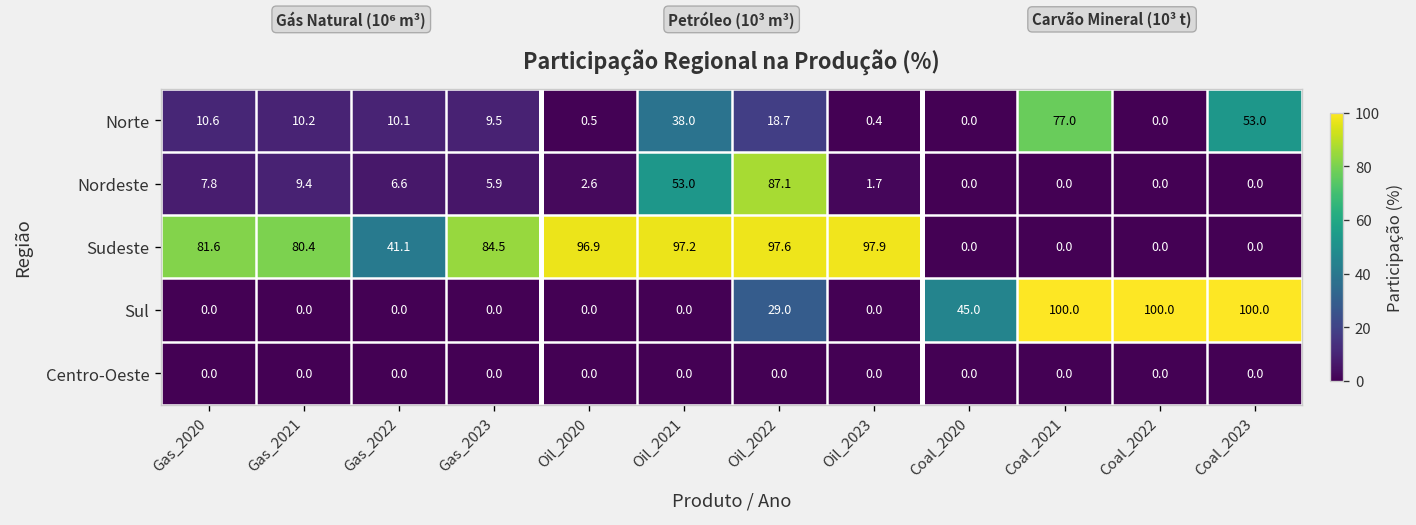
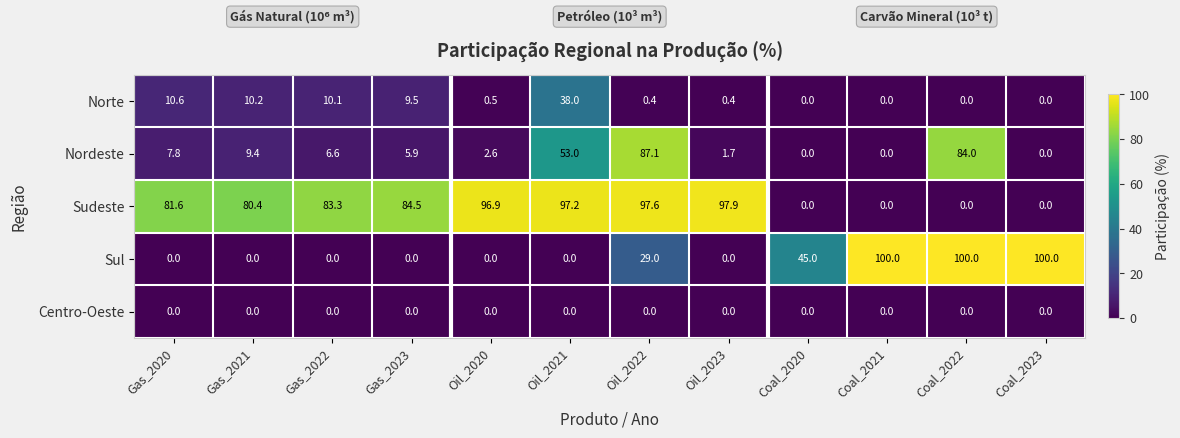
  {
    "Norte": {
      "Gas_2020": 10.6,
      "Gas_2021": 10.2,
      "Gas_2022": 10.1,
      "Gas_2023": 9.5,
      "Oil_2020": 0.5,
      "Oil_2021": 38.0,
-     "Oil_2022": 18.7,
+     "Oil_2022": 0.4,
      "Oil_2023": 0.4,
      "Coal_2020": 0.0,
-     "Coal_2021": 77.0,
+     "Coal_2021": 0.0,
      "Coal_2022": 0.0,
-     "Coal_2023": 53.0
+     "Coal_2023": 0.0
    },
    "Nordeste": {
      "Gas_2020": 7.8,
      "Gas_2021": 9.4,
      "Gas_2022": 6.6,
      "Gas_2023": 5.9,
      "Oil_2020": 2.6,
      "Oil_2021": 53.0,
      "Oil_2022": 87.1,
      "Oil_2023": 1.7,
      "Coal_2020": 0.0,
      "Coal_2021": 0.0,
-     "Coal_2022": 0.0,
+     "Coal_2022": 84.0,
      "Coal_2023": 0.0
    },
    "Sudeste": {
      "Gas_2020": 81.6,
      "Gas_2021": 80.4,
-     "Gas_2022": 41.1,
+     "Gas_2022": 83.3,
      "Gas_2023": 84.5,
      "Oil_2020": 96.9,
      "Oil_2021": 97.2,
      "Oil_2022": 97.6,
      "Oil_2023": 97.9,
      "Coal_2020": 0.0,
      "Coal_2021": 0.0,
      "Coal_2022": 0.0,
      "Coal_2023": 0.0
    },
    "Sul": {
      "Gas_2020": 0.0,
      "Gas_2021": 0.0,
      "Gas_2022": 0.0,
      "Gas_2023": 0.0,
      "Oil_2020": 0.0,
      "Oil_2021": 0.0,
      "Oil_2022": 29.0,
      "Oil_2023": 0.0,
      "Coal_2020": 45.0,
      "Coal_2021": 100.0,
      "Coal_2022": 100.0,
      "Coal_2023": 100.0
    },
    "Centro-Oeste": {
      "Gas_2020": 0.0,
      "Gas_2021": 0.0,
      "Gas_2022": 0.0,
      "Gas_2023": 0.0,
      "Oil_2020": 0.0,
      "Oil_2021": 0.0,
      "Oil_2022": 0.0,
      "Oil_2023": 0.0,
      "Coal_2020": 0.0,
      "Coal_2021": 0.0,
      "Coal_2022": 0.0,
      "Coal_2023": 0.0
    }
  }
